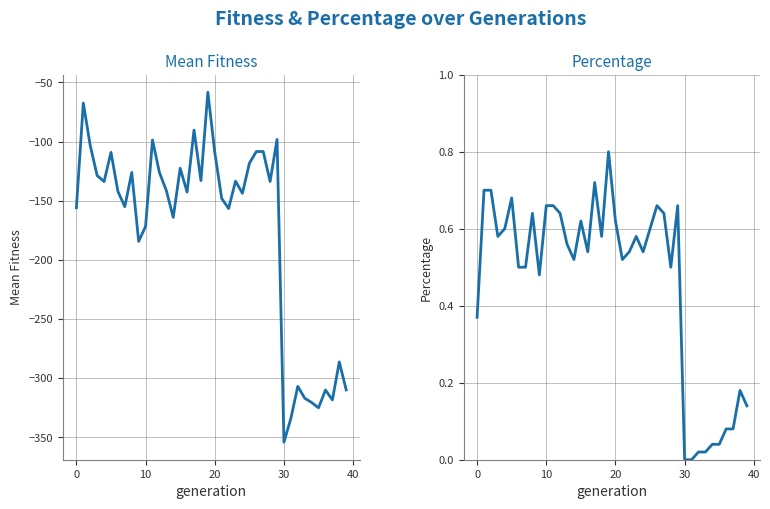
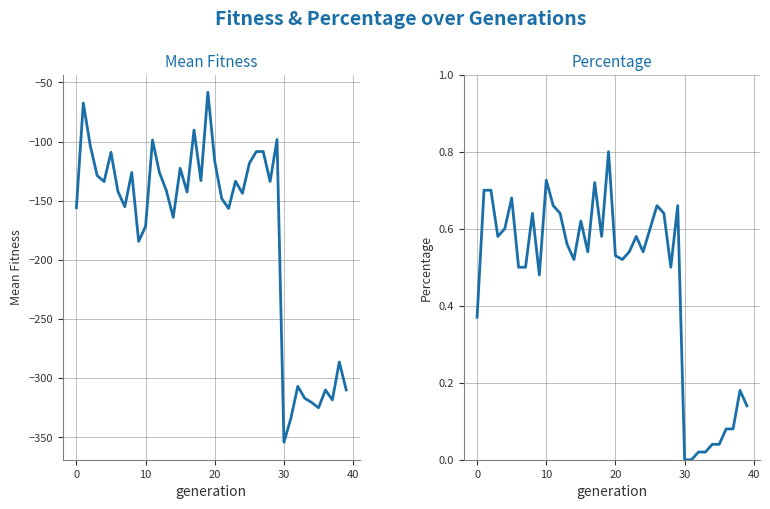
  {
    "Mean Fitness": {
      "0": -156,
      "10": -172,
-     "20": -109,
+     "20": -117,
      "30": -354
    },
    "Percentage": {
      "0": 0.37,
-     "10": 0.66,
-     "20": 0.62,
+     "10": 0.73,
+     "20": 0.53,
      "30": 0.00
    }
  }
